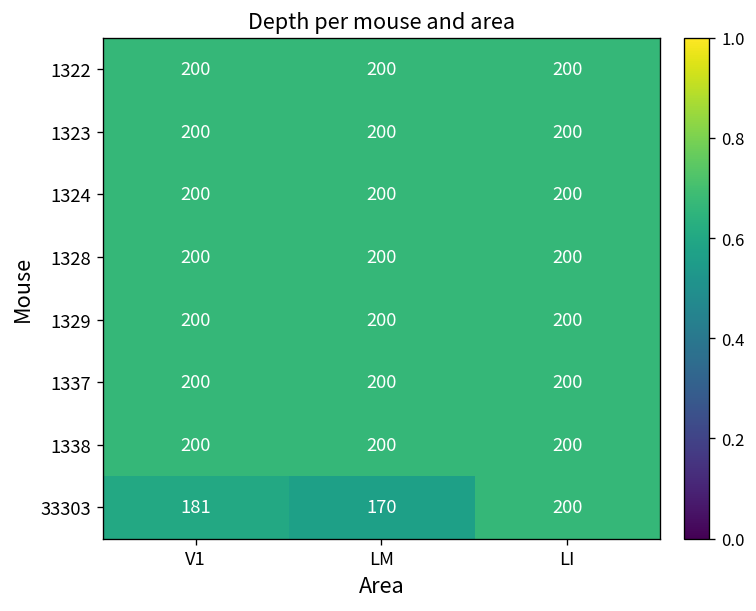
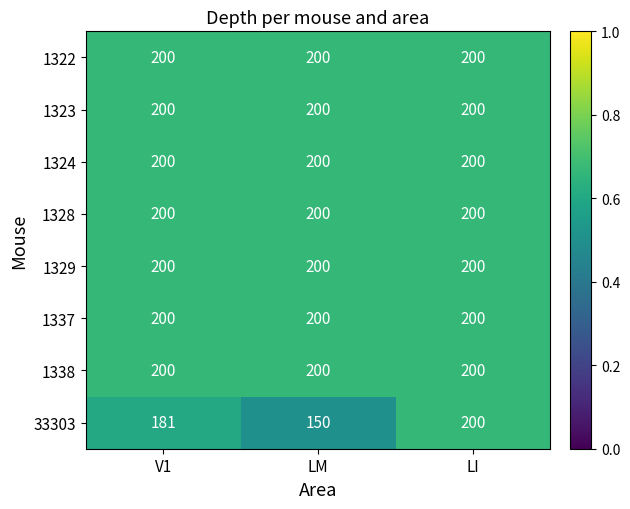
  {
    "1322": {
      "V1": 200,
      "LM": 200,
      "LI": 200
    },
    "1323": {
      "V1": 200,
      "LM": 200,
      "LI": 200
    },
    "1324": {
      "V1": 200,
      "LM": 200,
      "LI": 200
    },
    "1328": {
      "V1": 200,
      "LM": 200,
      "LI": 200
    },
    "1329": {
      "V1": 200,
      "LM": 200,
      "LI": 200
    },
    "1337": {
      "V1": 200,
      "LM": 200,
      "LI": 200
    },
    "1338": {
      "V1": 200,
      "LM": 200,
      "LI": 200
    },
    "33303": {
      "V1": 181,
-     "LM": 170,
+     "LM": 150,
      "LI": 200
    }
  }
